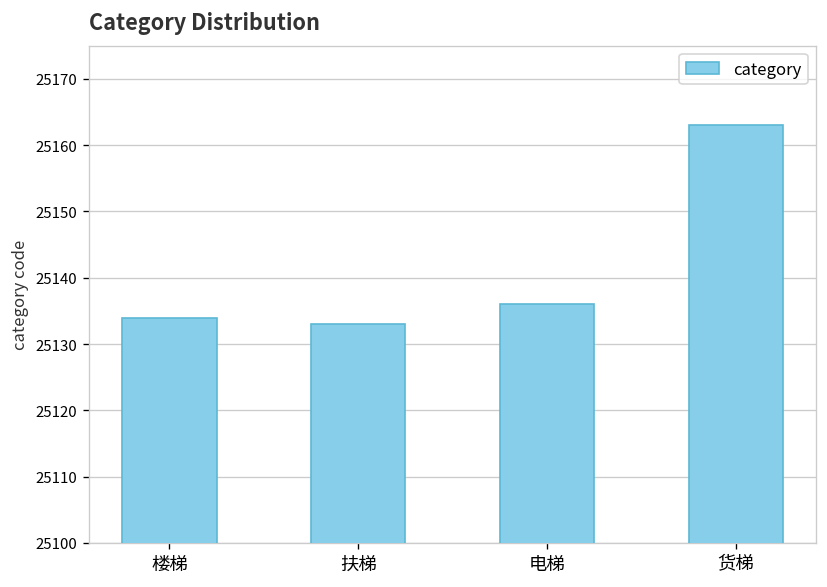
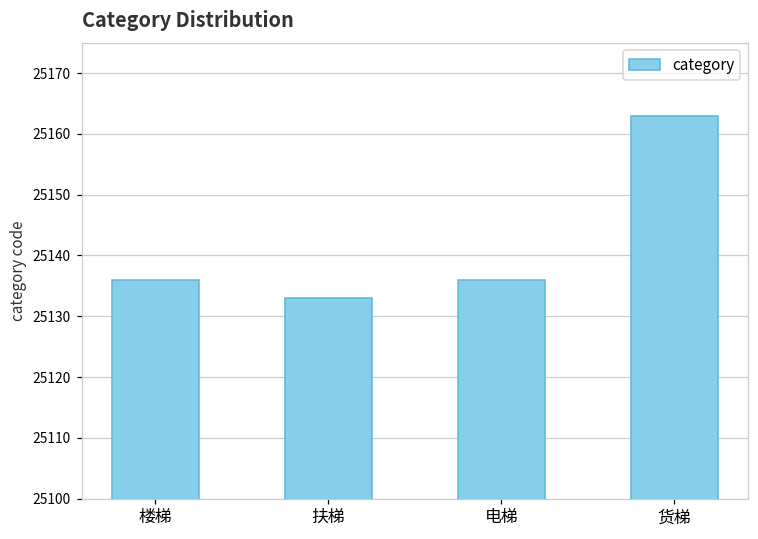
  {
-   "楼梯": 25134,
+   "楼梯": 25136,
    "扶梯": 25133,
    "电梯": 25136,
    "货梯": 25163
  }
